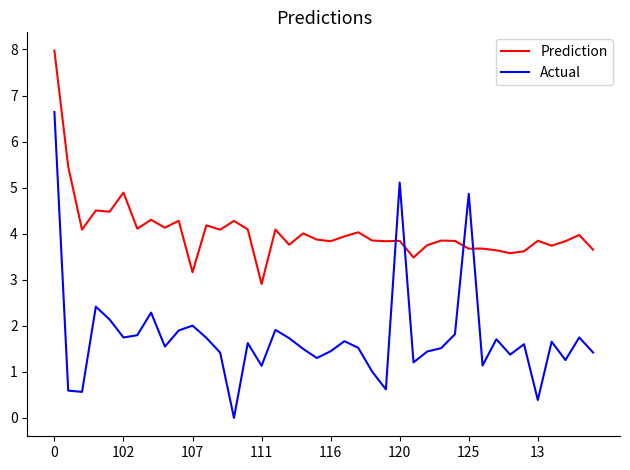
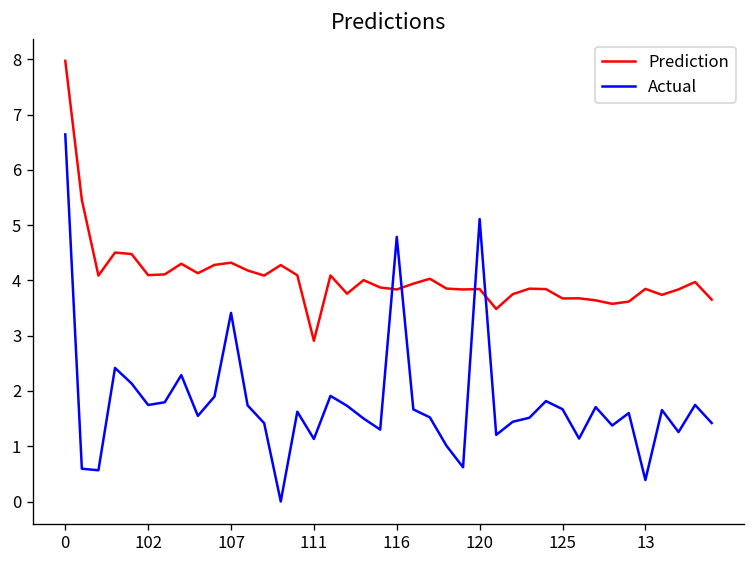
  {
    "Prediction": {
      "0": 8.0,
-     "102": 4.9,
-     "107": 3.2,
+     "102": 4.1,
+     "107": 4.3,
      "111": 2.9,
      "116": 3.8,
      "120": 3.8,
      "125": 3.7
    },
    "Actual": {
      "0": 6.6,
      "102": 1.7,
-     "107": 2.0,
+     "107": 3.4,
      "111": 1.1,
-     "116": 1.4,
+     "116": 4.8,
      "120": 5.1,
-     "125": 4.9
+     "125": 1.7
    }
  }
